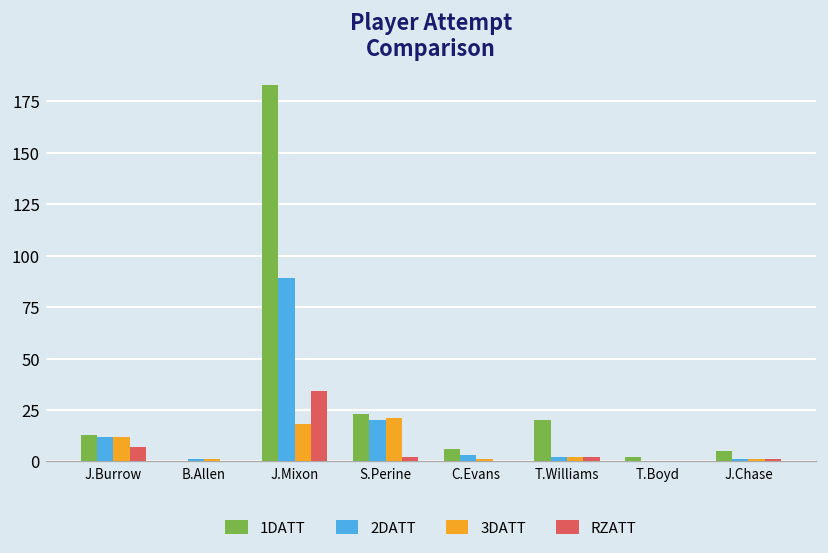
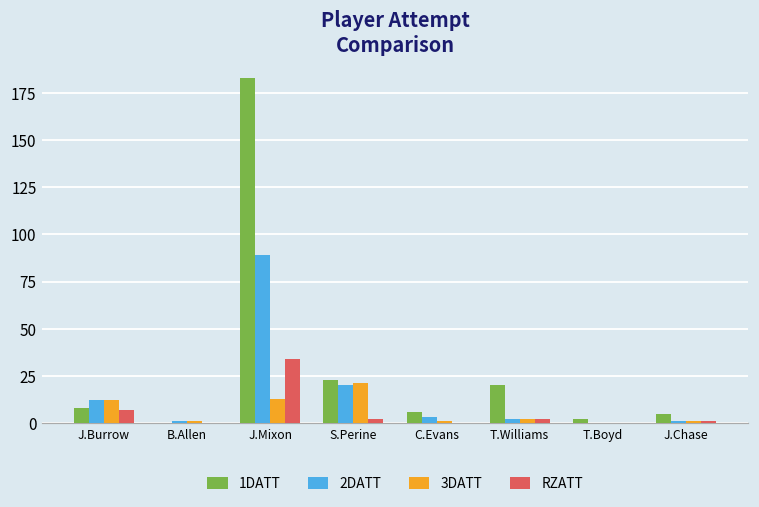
  {
    "1DATT": {
-     "J.Burrow": 13,
+     "J.Burrow": 8,
      "B.Allen": 0,
      "J.Mixon": 183,
      "S.Perine": 23,
      "C.Evans": 6,
      "T.Williams": 20,
      "T.Boyd": 2,
      "J.Chase": 5
    },
    "2DATT": {
      "J.Burrow": 12,
      "J.Mixon": 89,
      "S.Perine": 20,
      "C.Evans": 3,
      "T.Williams": 2,
      "T.Boyd": 0
    },
    "3DATT": {
      "J.Burrow": 12,
-     "J.Mixon": 18,
+     "J.Mixon": 13,
      "S.Perine": 21,
      "T.Williams": 2,
      "T.Boyd": 0
    },
    "RZATT": {
      "J.Burrow": 7,
      "B.Allen": 0,
      "J.Mixon": 34,
      "S.Perine": 2,
      "C.Evans": 0,
      "T.Williams": 2,
      "T.Boyd": 0
    }
  }
